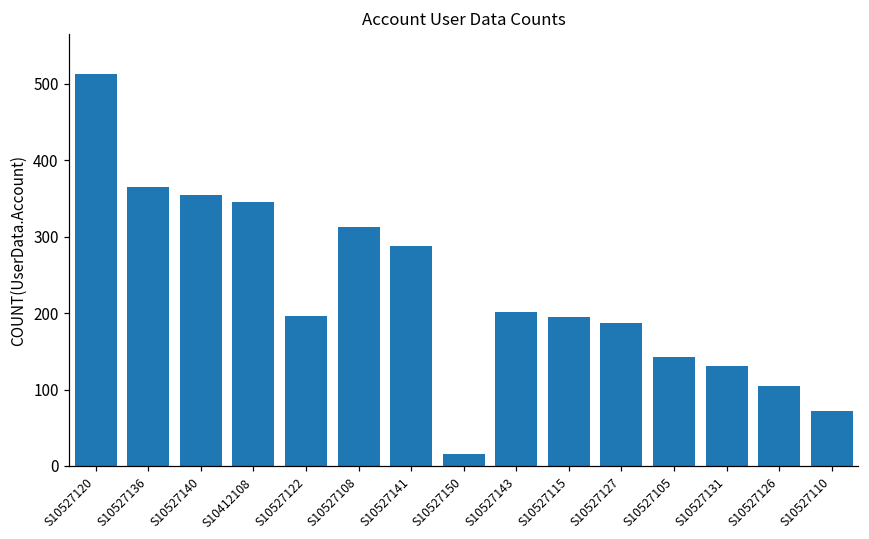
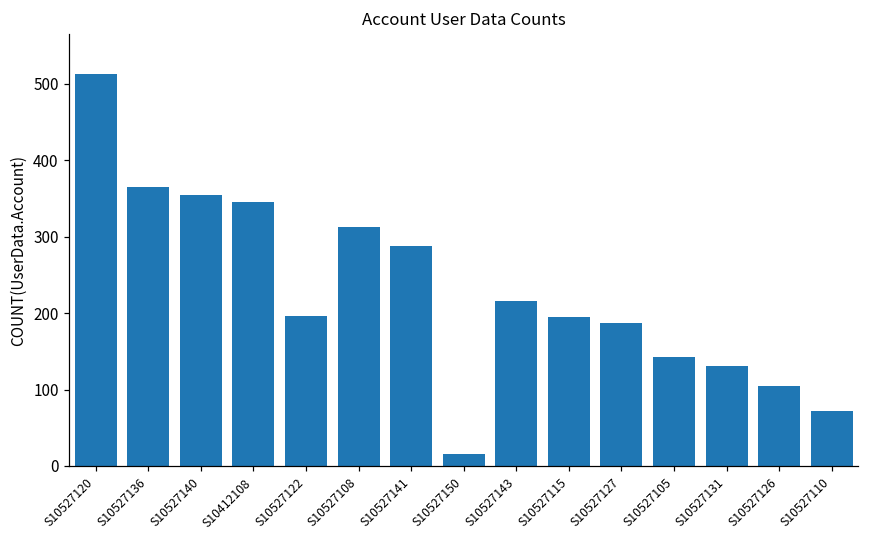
  {
    "S10527120": 510,
    "S10527136": 370,
    "S10527140": 360,
    "S10412108": 350,
    "S10527122": 200,
    "S10527108": 310,
    "S10527141": 290,
    "S10527150": 20,
-   "S10527143": 200,
+   "S10527143": 220,
    "S10527115": 200,
    "S10527127": 190,
    "S10527105": 140,
    "S10527131": 130,
    "S10527126": 100,
    "S10527110": 70
  }
